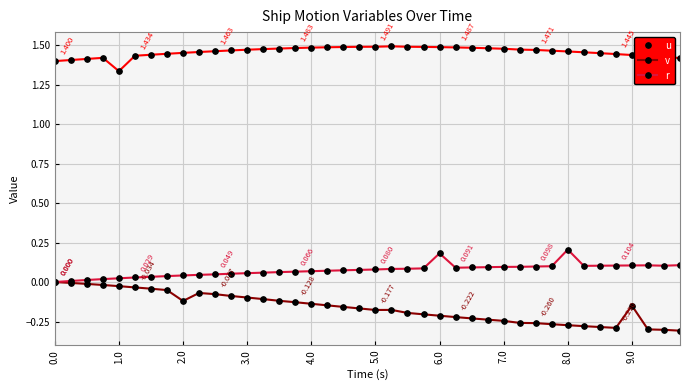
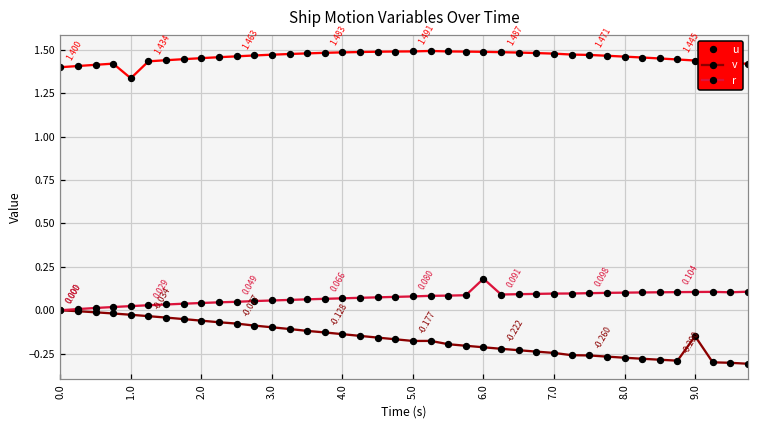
  {
    "u": {
      "0.0": 1.400,
      "5.0": 1.491
    },
    "v": {
      "1.0": -0.03,
-     "2.0": -0.12,
+     "2.0": -0.06,
      "3.0": -0.10,
      "4.0": -0.14,
      "6.0": -0.21,
      "7.0": -0.25,
      "8.0": -0.27
    },
    "r": {
      "1.0": 0.02,
      "2.0": 0.04,
      "3.0": 0.06,
      "6.0": 0.18,
      "7.0": 0.10,
-     "8.0": 0.21
+     "8.0": 0.10
    }
  }
